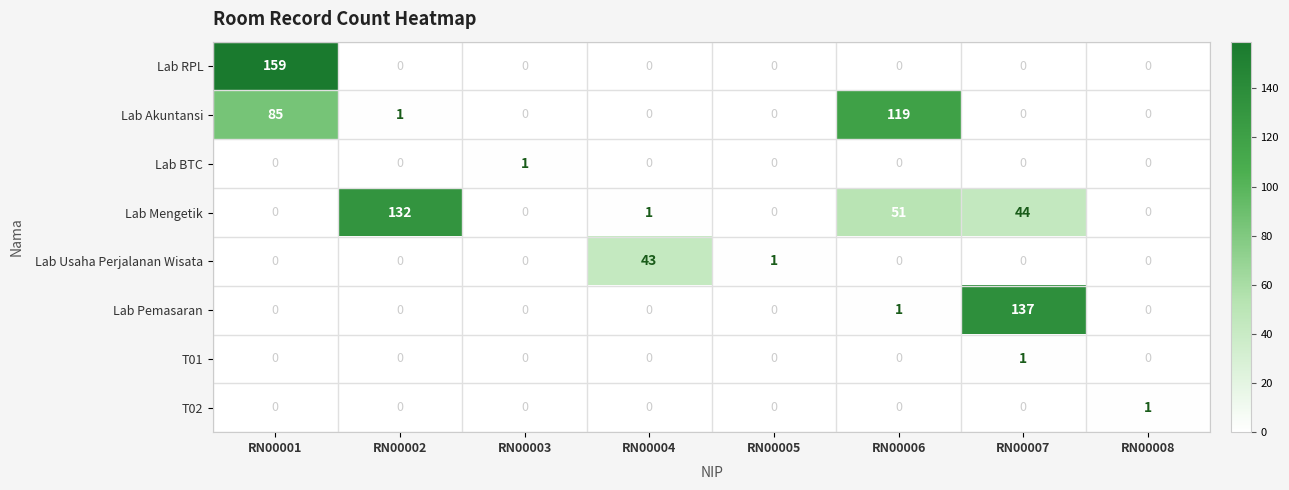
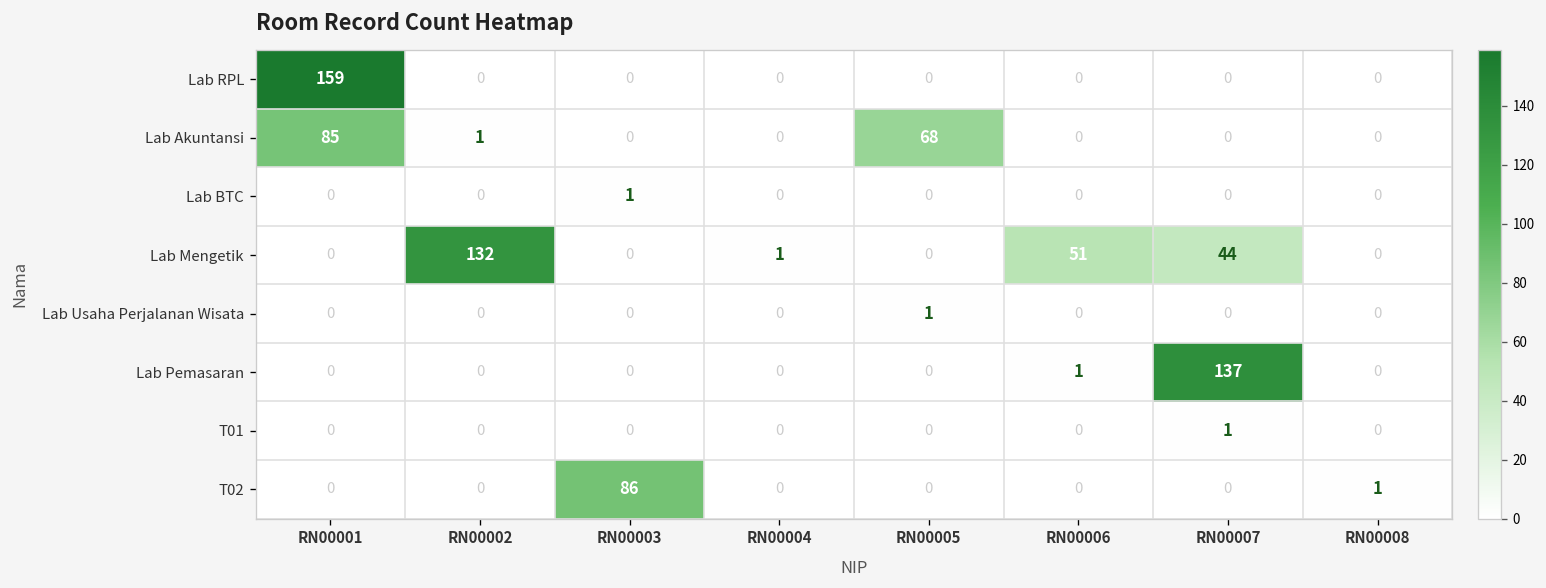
  {
    "Lab RPL": {
      "RN00001": 159,
      "RN00002": 0,
      "RN00003": 0,
      "RN00004": 0,
      "RN00005": 0,
      "RN00006": 0,
      "RN00007": 0,
      "RN00008": 0
    },
    "Lab Akuntansi": {
      "RN00001": 85,
      "RN00002": 1,
      "RN00003": 0,
      "RN00004": 0,
-     "RN00005": 0,
-     "RN00006": 119,
+     "RN00005": 68,
+     "RN00006": 0,
      "RN00007": 0,
      "RN00008": 0
    },
    "Lab BTC": {
      "RN00001": 0,
      "RN00002": 0,
      "RN00003": 1,
      "RN00004": 0,
      "RN00005": 0,
      "RN00006": 0,
      "RN00007": 0,
      "RN00008": 0
    },
    "Lab Mengetik": {
      "RN00001": 0,
      "RN00002": 132,
      "RN00003": 0,
      "RN00004": 1,
      "RN00005": 0,
      "RN00006": 51,
      "RN00007": 44,
      "RN00008": 0
    },
    "Lab Usaha Perjalanan Wisata": {
      "RN00001": 0,
      "RN00002": 0,
      "RN00003": 0,
-     "RN00004": 43,
+     "RN00004": 0,
      "RN00005": 1,
      "RN00006": 0,
      "RN00007": 0,
      "RN00008": 0
    },
    "Lab Pemasaran": {
      "RN00001": 0,
      "RN00002": 0,
      "RN00003": 0,
      "RN00004": 0,
      "RN00005": 0,
      "RN00006": 1,
      "RN00007": 137,
      "RN00008": 0
    },
    "T01": {
      "RN00001": 0,
      "RN00002": 0,
      "RN00003": 0,
      "RN00004": 0,
      "RN00005": 0,
      "RN00006": 0,
      "RN00007": 1,
      "RN00008": 0
    },
    "T02": {
      "RN00001": 0,
      "RN00002": 0,
-     "RN00003": 0,
+     "RN00003": 86,
      "RN00004": 0,
      "RN00005": 0,
      "RN00006": 0,
      "RN00007": 0,
      "RN00008": 1
    }
  }
